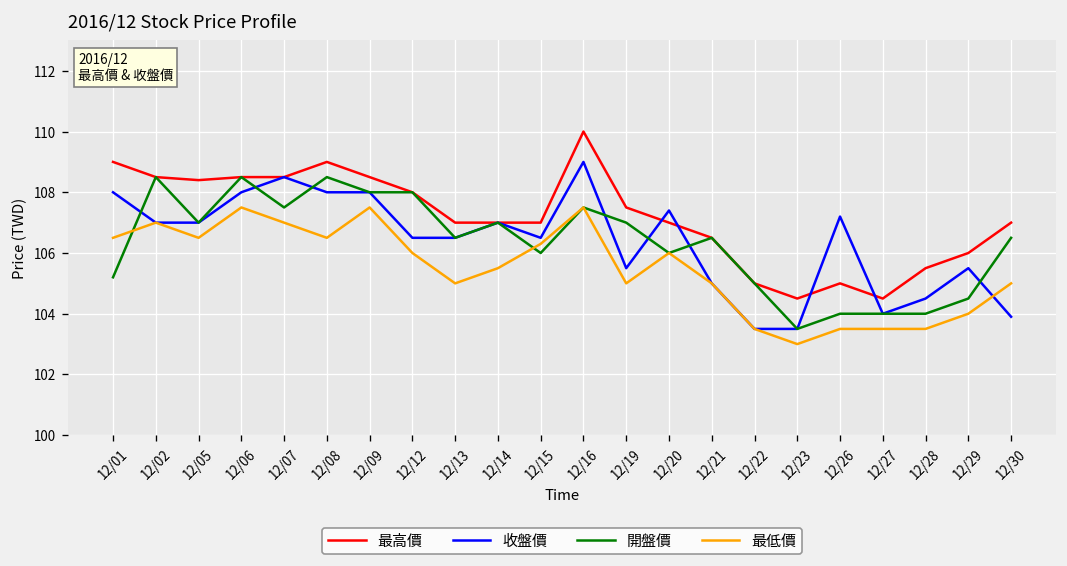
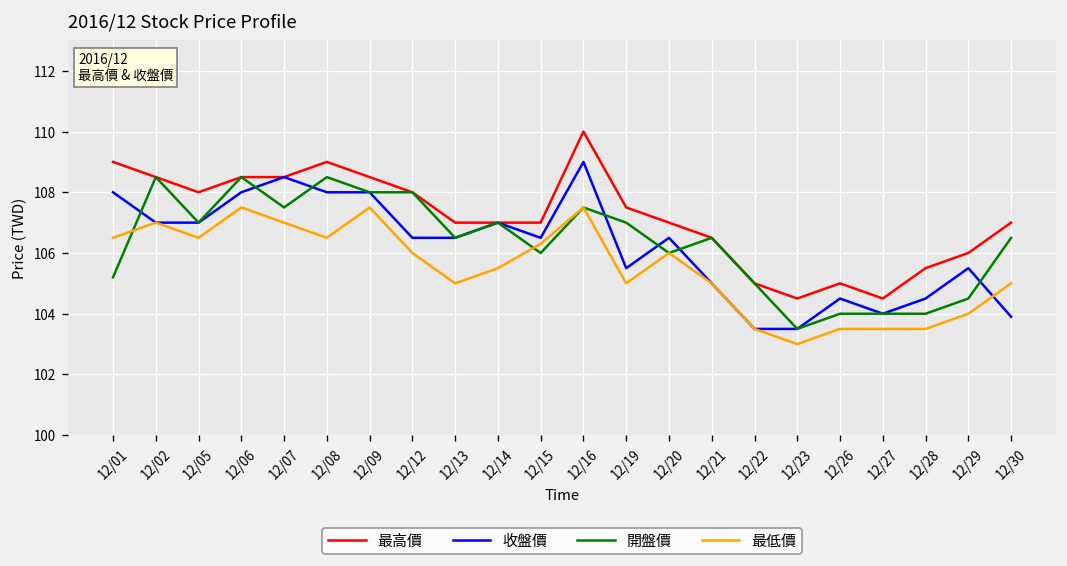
  {
    "最高價": {
      "12/01": 109.0,
-     "12/05": 108.4,
+     "12/05": 108.0,
      "12/08": 109.0,
      "12/09": 108.5,
      "12/13": 107.0,
      "12/15": 107.0,
      "12/16": 110.0,
      "12/19": 107.5,
      "12/20": 107.0,
      "12/23": 104.5,
      "12/26": 105.0,
      "12/27": 104.5,
      "12/28": 105.5,
      "12/29": 106.0,
      "12/30": 107.0
    },
    "收盤價": {
      "12/01": 108.0,
      "12/06": 108.0,
      "12/08": 108.0,
      "12/12": 106.5,
      "12/15": 106.5,
      "12/16": 109.0,
      "12/19": 105.5,
-     "12/20": 107.4,
-     "12/26": 107.2,
+     "12/20": 106.5,
+     "12/26": 104.5,
      "12/28": 104.5,
      "12/29": 105.5,
      "12/30": 103.9
    },
    "開盤價": {
      "12/01": 105.2,
      "12/07": 107.5,
      "12/08": 108.5,
      "12/15": 106.0,
      "12/19": 107.0,
      "12/26": 104.0,
      "12/28": 104.0,
      "12/29": 104.5,
      "12/30": 106.5
    },
    "最低價": {
      "12/01": 106.5,
      "12/05": 106.5,
      "12/06": 107.5,
      "12/07": 107.0,
      "12/08": 106.5,
      "12/09": 107.5,
      "12/12": 106.0,
      "12/13": 105.0,
      "12/14": 105.5,
      "12/15": 106.3,
      "12/19": 105.0,
      "12/23": 103.0,
      "12/26": 103.5,
      "12/27": 103.5,
      "12/28": 103.5,
      "12/29": 104.0,
      "12/30": 105.0
    }
  }
